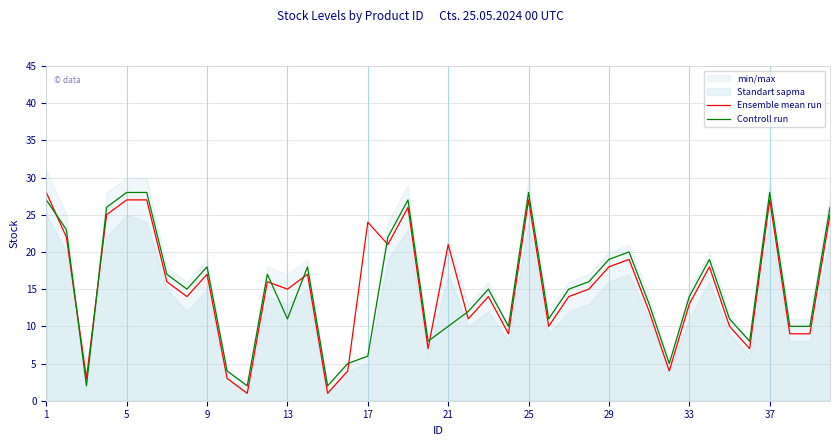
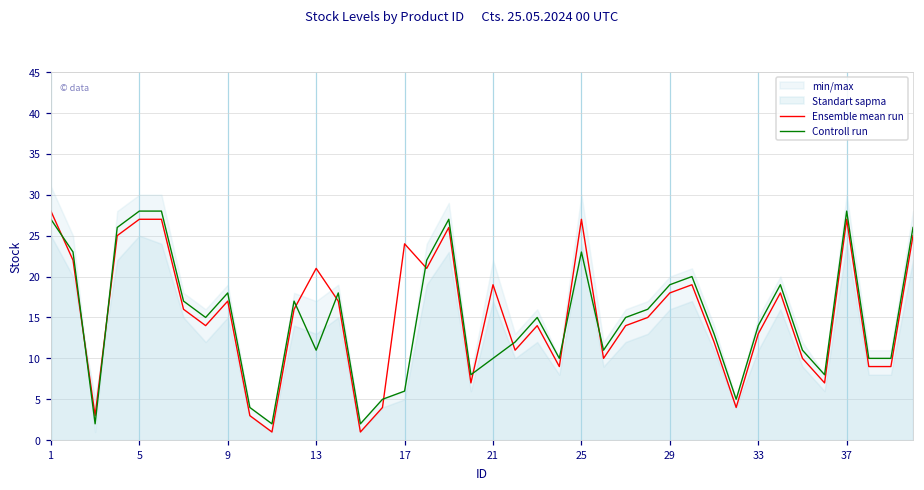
  {
    "Ensemble mean run": {
      "1": 28,
      "5": 27,
      "9": 17,
-     "13": 15,
+     "13": 21,
      "17": 24,
-     "21": 21,
+     "21": 19,
      "25": 27,
      "29": 18,
      "33": 13,
      "37": 27
    },
    "Controll run": {
      "1": 27,
      "5": 28,
      "9": 18,
      "13": 11,
      "21": 10,
-     "25": 28,
+     "25": 23,
      "29": 19,
      "33": 14,
      "37": 28
    }
  }
